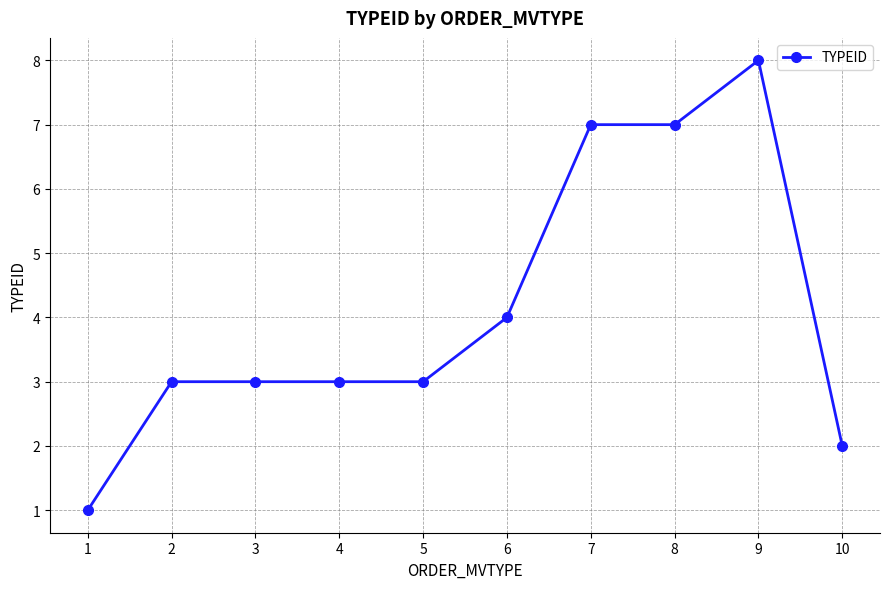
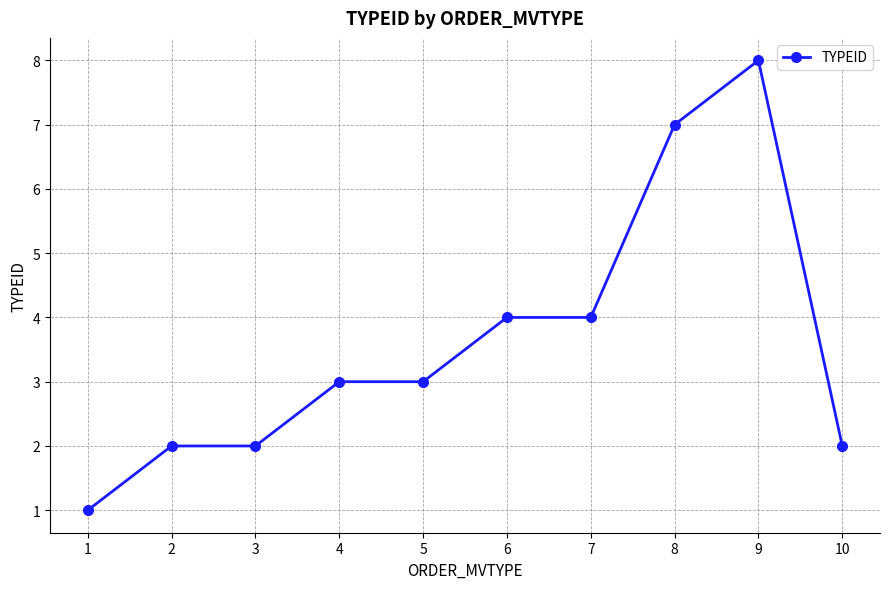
  {
    "1": 1,
-   "2": 3,
-   "3": 3,
+   "2": 2,
+   "3": 2,
    "4": 3,
    "5": 3,
    "6": 4,
-   "7": 7,
+   "7": 4,
    "8": 7,
    "9": 8,
    "10": 2
  }
